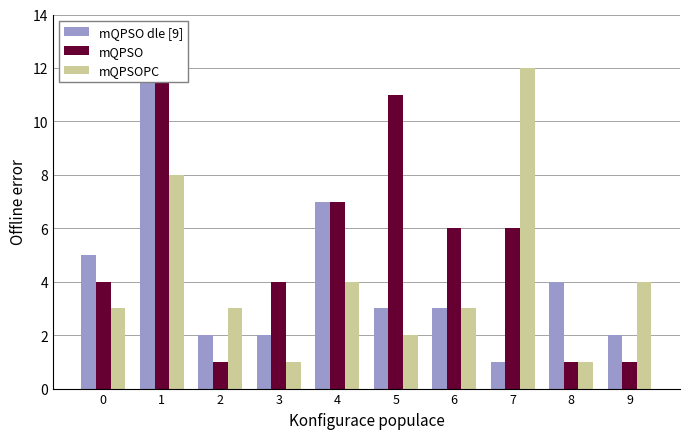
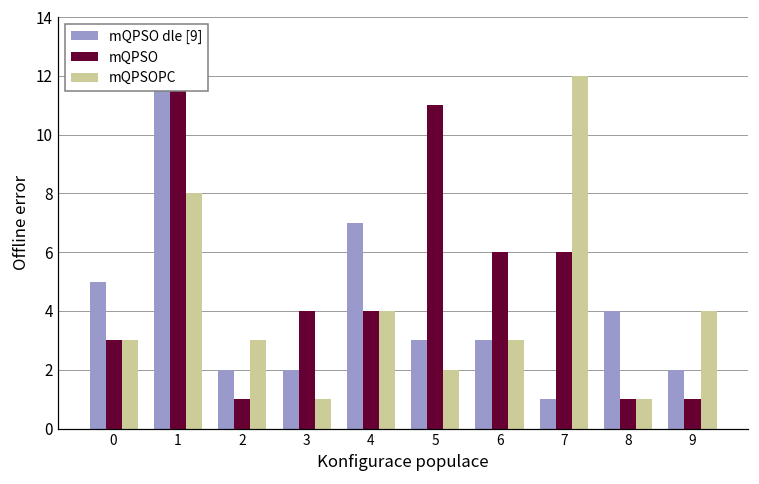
  {
    "mQPSO dle [9]": {
      "0": 5,
      "2": 2,
      "3": 2,
      "4": 7,
      "5": 3,
      "6": 3,
      "7": 1,
      "8": 4,
      "9": 2
    },
    "mQPSO": {
-     "0": 4,
+     "0": 3,
      "2": 1,
      "3": 4,
-     "4": 7,
+     "4": 4,
      "5": 11,
      "6": 6,
      "7": 6,
      "8": 1,
      "9": 1
    },
    "mQPSOPC": {
      "0": 3,
      "1": 8,
      "2": 3,
      "3": 1,
      "4": 4,
      "5": 2,
      "6": 3,
      "7": 12,
      "8": 1,
      "9": 4
    }
  }
